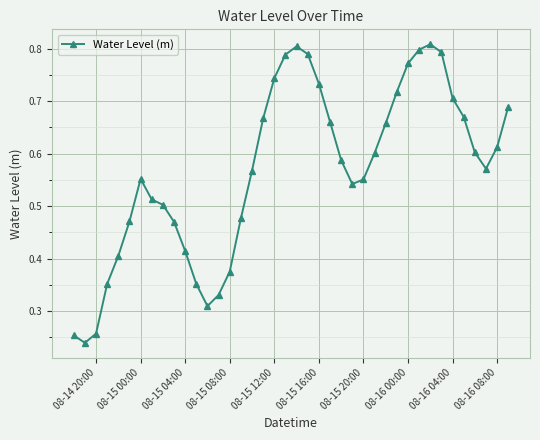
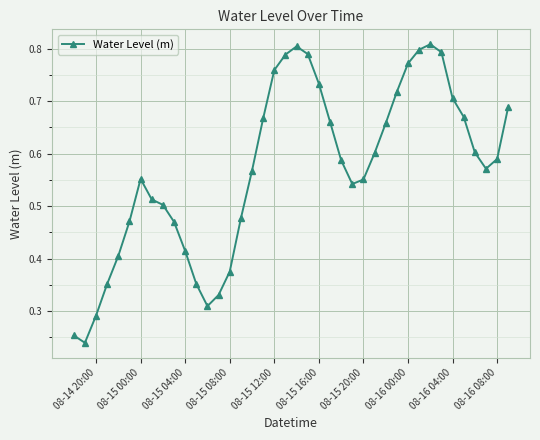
  {
-   "08-14 20:00": 0.26,
+   "08-14 20:00": 0.29,
    "08-15 00:00": 0.55,
    "08-15 04:00": 0.41,
    "08-15 08:00": 0.38,
-   "08-15 12:00": 0.74,
+   "08-15 12:00": 0.76,
    "08-15 16:00": 0.73,
    "08-15 20:00": 0.55,
    "08-16 00:00": 0.77,
    "08-16 04:00": 0.71,
-   "08-16 08:00": 0.61
+   "08-16 08:00": 0.59
  }
